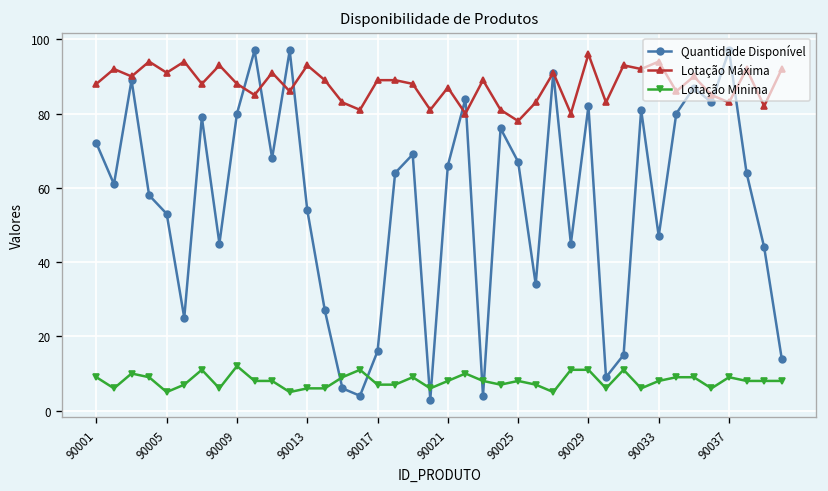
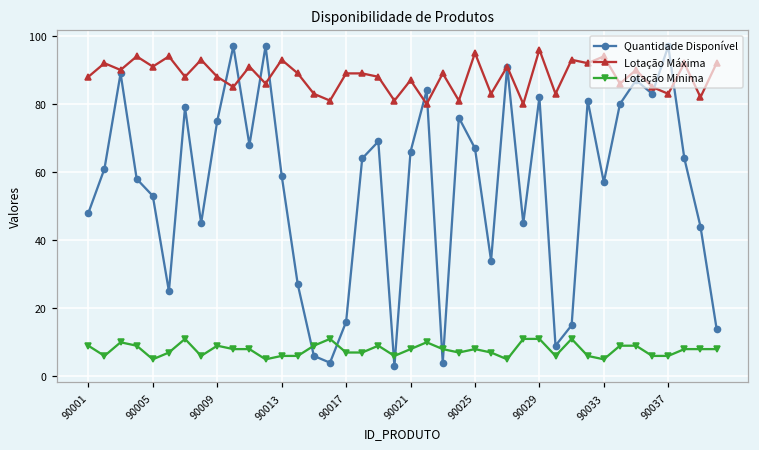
  {
    "Quantidade Disponível": {
-     "90001": 72,
+     "90001": 48,
      "90005": 53,
-     "90009": 80,
-     "90013": 54,
+     "90009": 75,
+     "90013": 59,
      "90017": 16,
      "90021": 66,
      "90025": 67,
      "90029": 82,
-     "90033": 47
+     "90033": 57
    },
    "Lotação Máxima": {
      "90001": 88,
      "90005": 91,
      "90009": 88,
      "90013": 93,
      "90017": 89,
      "90021": 87,
-     "90025": 78,
+     "90025": 95,
      "90029": 96,
      "90037": 83
    },
    "Lotação Minima": {
      "90001": 9,
      "90005": 5,
-     "90009": 12,
+     "90009": 9,
      "90013": 6,
      "90017": 7,
      "90021": 8,
      "90025": 8,
      "90029": 11,
-     "90033": 8,
-     "90037": 9
+     "90033": 5,
+     "90037": 6
    }
  }
